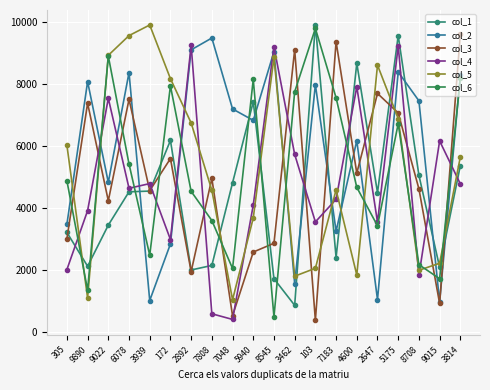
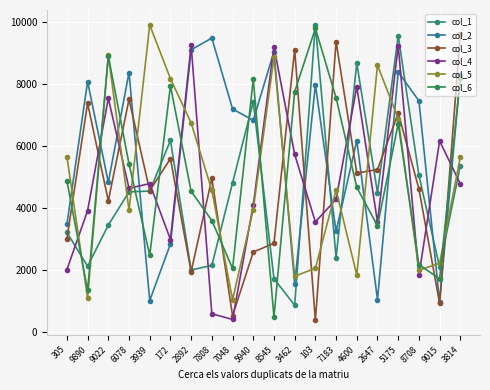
  {
    "col_3": {
      "305": 3000,
      "9890": 7400,
      "9022": 4200,
      "6078": 7500,
      "172": 5600,
      "7808": 5000,
      "7048": 500,
      "5940": 2600,
      "8545": 2900,
      "3462": 9100,
      "103": 400,
      "7183": 9400,
      "4600": 5100,
-     "2647": 7700,
+     "2647": 5200,
      "5175": 7100,
      "8708": 4600
    },
    "col_4": {
      "305": 2000,
      "9890": 3900,
      "9022": 7500,
      "6078": 4600,
      "3939": 4800,
      "172": 3000,
      "2892": 9300,
      "7808": 600,
      "7048": 400,
      "5940": 4100,
      "8545": 9200,
      "3462": 5700,
      "103": 3500,
      "7183": 4300,
      "4600": 7900,
      "2647": 3500,
      "5175": 9200,
      "8708": 1800,
      "9015": 6200,
      "3814": 4800
    },
    "col_5": {
-     "305": 6000,
+     "305": 5700,
      "9890": 1100,
-     "6078": 9600,
+     "6078": 3900,
      "3939": 9900,
      "172": 8200,
      "2892": 6700,
      "7808": 4600,
      "7048": 1000,
-     "5940": 3700,
+     "5940": 3900,
      "8545": 8900,
      "3462": 1800,
      "103": 2100,
      "7183": 4600,
      "4600": 1800,
      "2647": 8600,
      "5175": 6900,
      "8708": 2000,
      "9015": 2200,
      "3814": 5600
    }
  }
